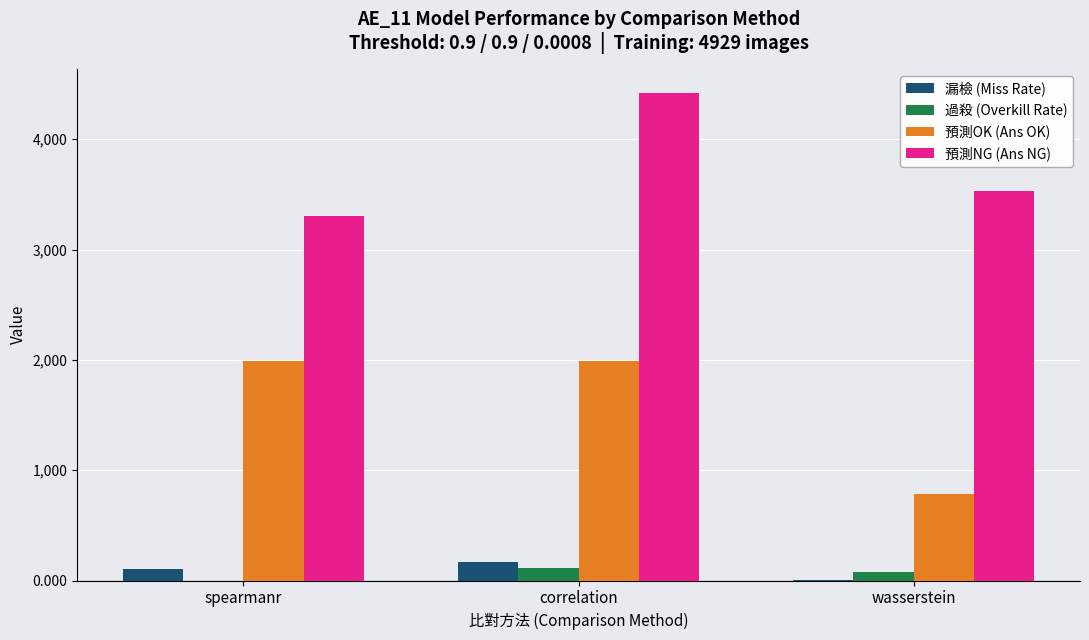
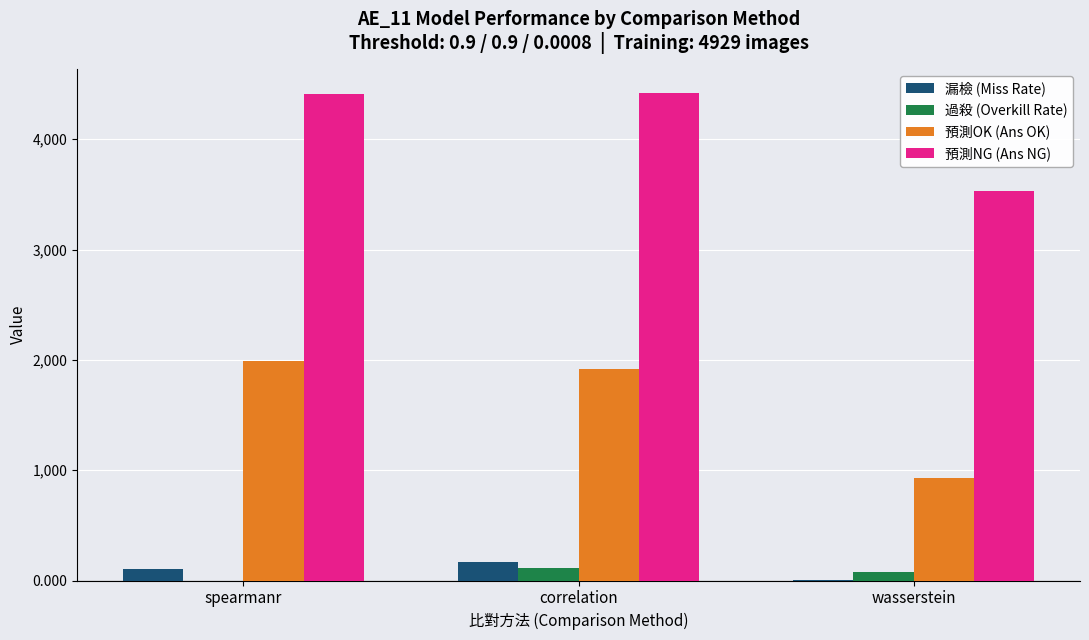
  {
    "漏檢 (Miss Rate)": {
      "spearmanr": "110",
      "correlation": "170"
    },
    "過殺 (Overkill Rate)": {
      "spearmanr": "0",
      "correlation": "110",
      "wasserstein": "80"
    },
    "預測OK (Ans OK)": {
      "spearmanr": "1,990",
-     "correlation": "1,990",
-     "wasserstein": "780"
+     "correlation": "1,910",
+     "wasserstein": "930"
    },
    "預測NG (Ans NG)": {
-     "spearmanr": "3,310",
+     "spearmanr": "4,410",
      "correlation": "4,420",
      "wasserstein": "3,530"
    }
  }
